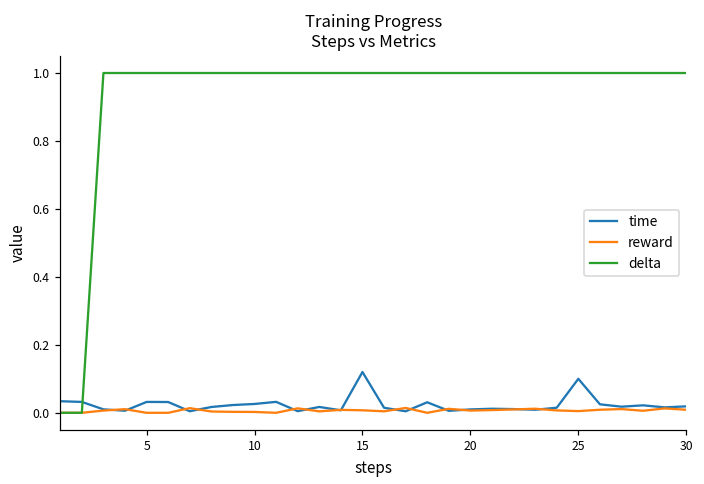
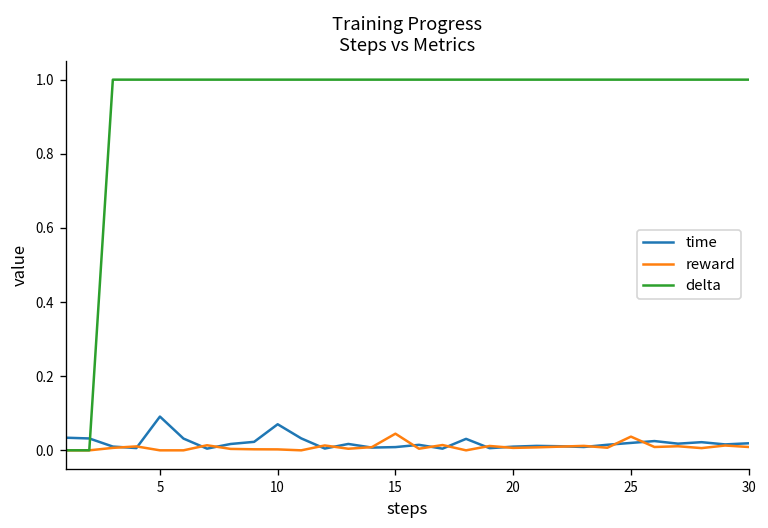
  {
    "time": {
-     "5": 0.03,
-     "10": 0.03,
-     "15": 0.12,
-     "25": 0.10,
+     "5": 0.09,
+     "10": 0.07,
+     "15": 0.01,
+     "25": 0.02,
      "30": 0.02
    },
    "reward": {
      "5": 0.00,
      "10": 0.00,
-     "15": 0.01,
-     "25": 0.01,
+     "15": 0.04,
+     "25": 0.04,
      "30": 0.01
    },
    "delta": {
      "5": 1.00,
      "10": 1.00,
      "15": 1.00,
      "20": 1.00,
      "25": 1.00,
      "30": 1.00
    }
  }
